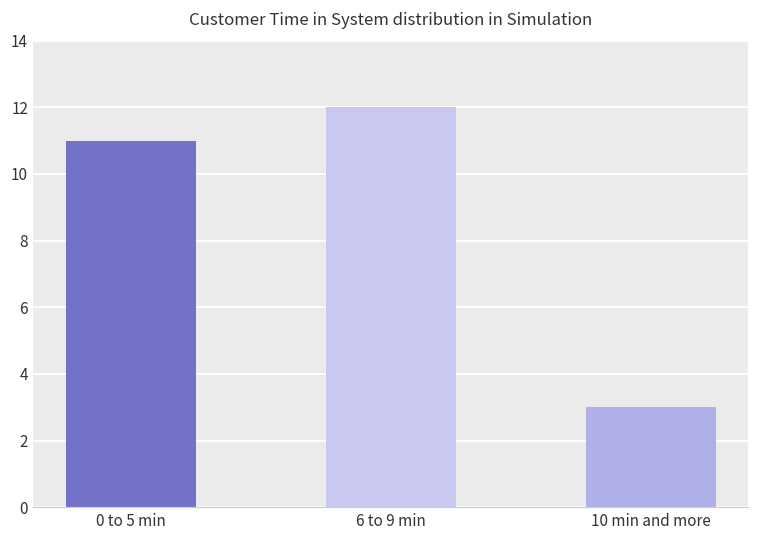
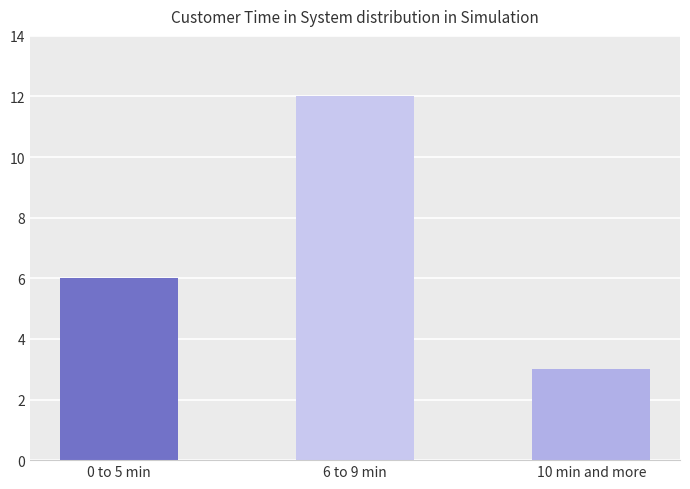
  {
-   "0 to 5 min": 11,
+   "0 to 5 min": 6,
    "6 to 9 min": 12,
    "10 min and more": 3
  }
